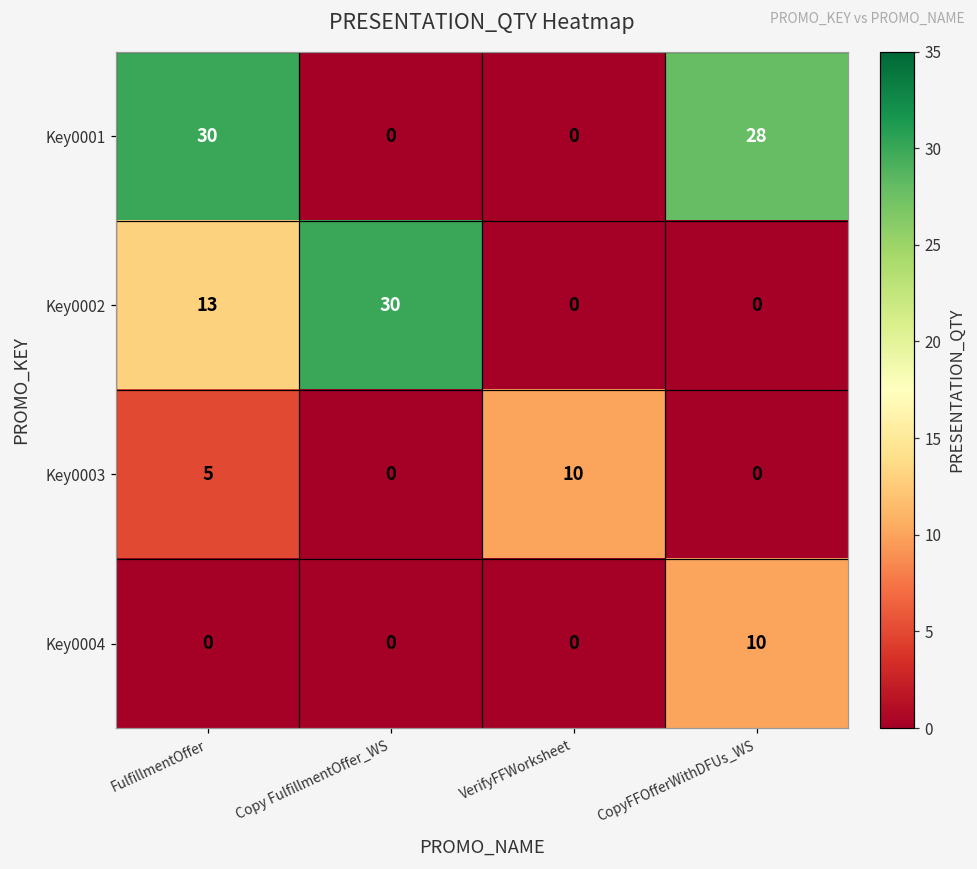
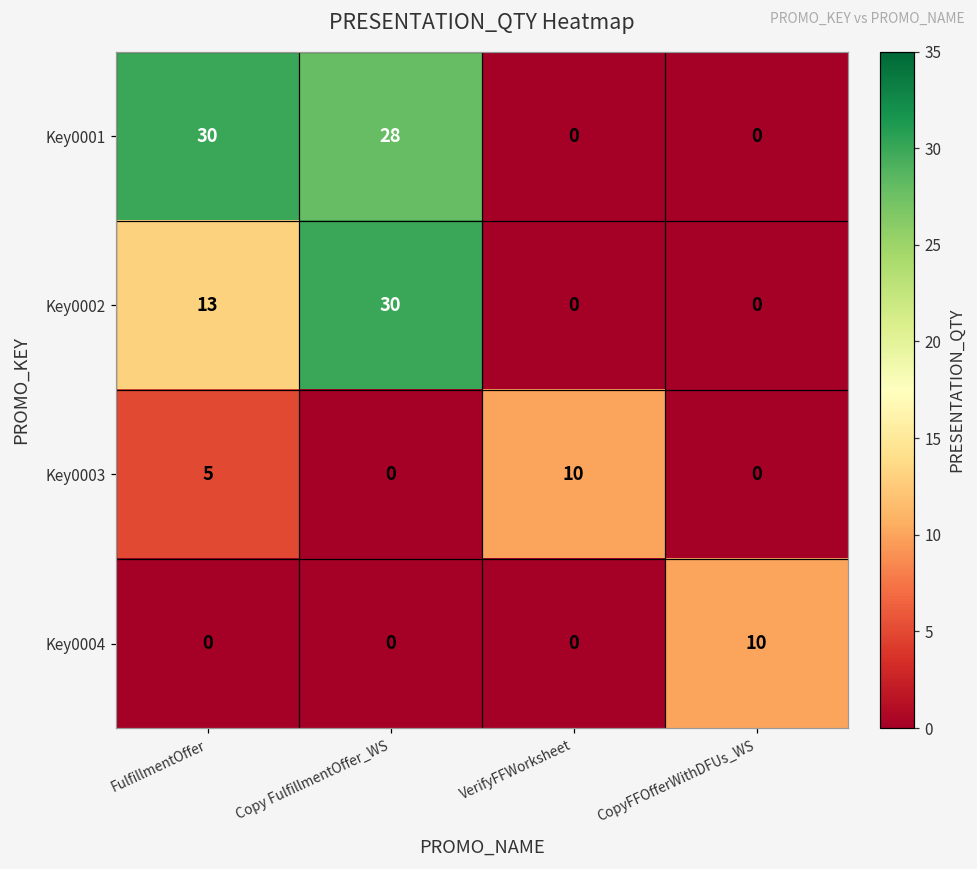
  {
    "Key0001": {
      "FulfillmentOffer": 30,
-     "Copy FulfillmentOffer_WS": 0,
+     "Copy FulfillmentOffer_WS": 28,
      "VerifyFFWorksheet": 0,
-     "CopyFFOfferWithDFUs_WS": 28
+     "CopyFFOfferWithDFUs_WS": 0
    },
    "Key0002": {
      "FulfillmentOffer": 13,
      "Copy FulfillmentOffer_WS": 30,
      "VerifyFFWorksheet": 0,
      "CopyFFOfferWithDFUs_WS": 0
    },
    "Key0003": {
      "FulfillmentOffer": 5,
      "Copy FulfillmentOffer_WS": 0,
      "VerifyFFWorksheet": 10,
      "CopyFFOfferWithDFUs_WS": 0
    },
    "Key0004": {
      "FulfillmentOffer": 0,
      "Copy FulfillmentOffer_WS": 0,
      "VerifyFFWorksheet": 0,
      "CopyFFOfferWithDFUs_WS": 10
    }
  }
